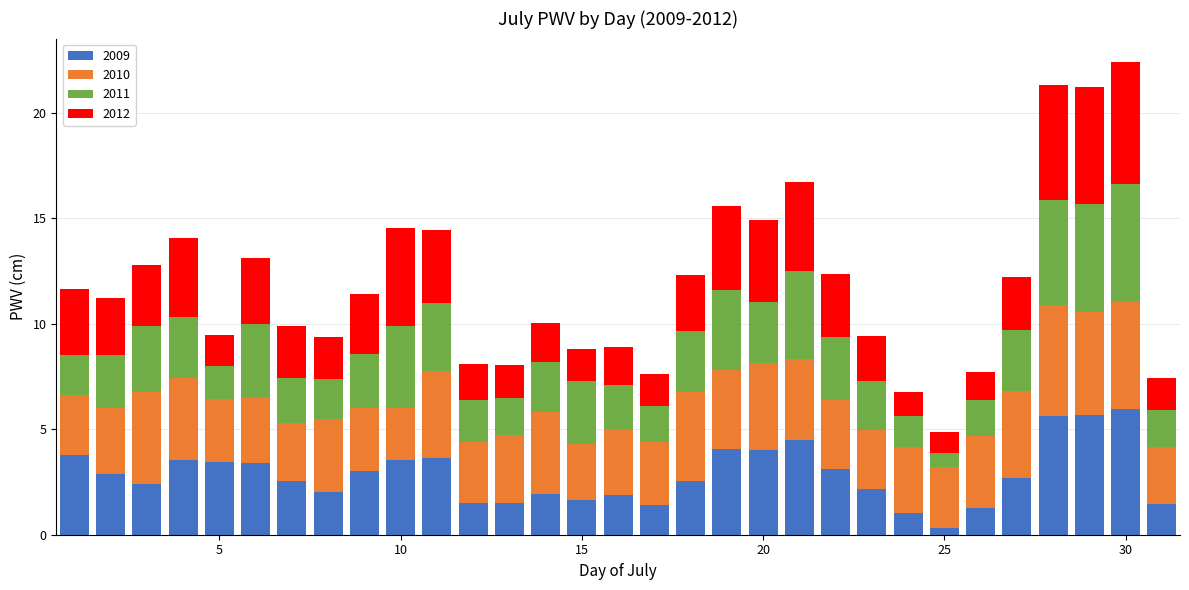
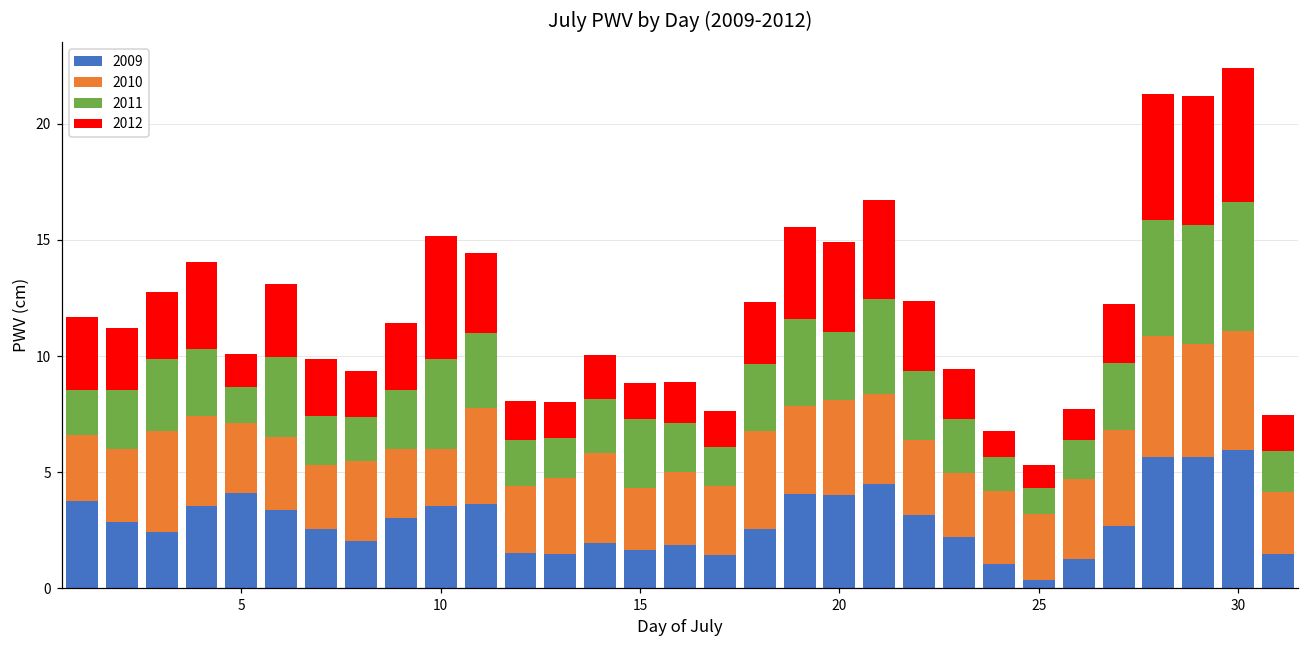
  {
    "2009": {
-     "5": 3.5,
+     "5": 4.1,
      "10": 3.5,
      "15": 1.7,
      "20": 4.0,
      "25": 0.3,
      "30": 6.0
    },
    "2010": {
      "5": 3.0,
      "10": 2.5,
      "15": 2.7,
      "20": 4.1,
      "25": 2.9,
      "30": 5.1
    },
    "2011": {
      "5": 1.6,
      "10": 3.9,
      "15": 3.0,
      "20": 2.9,
-     "25": 0.7,
+     "25": 1.1,
      "30": 5.5
    },
    "2012": {
      "5": 1.4,
-     "10": 4.7,
+     "10": 5.3,
      "15": 1.5,
      "20": 3.9,
      "25": 1.0,
      "30": 5.8
    }
  }
